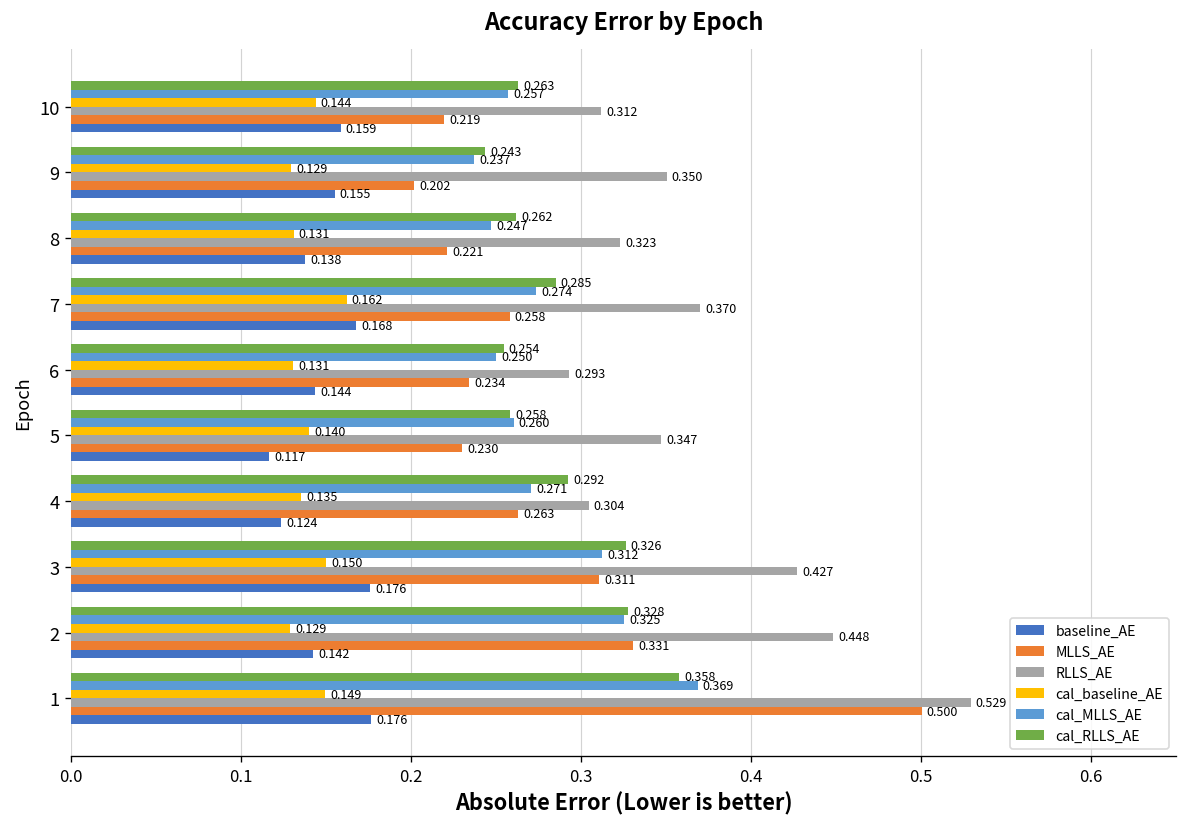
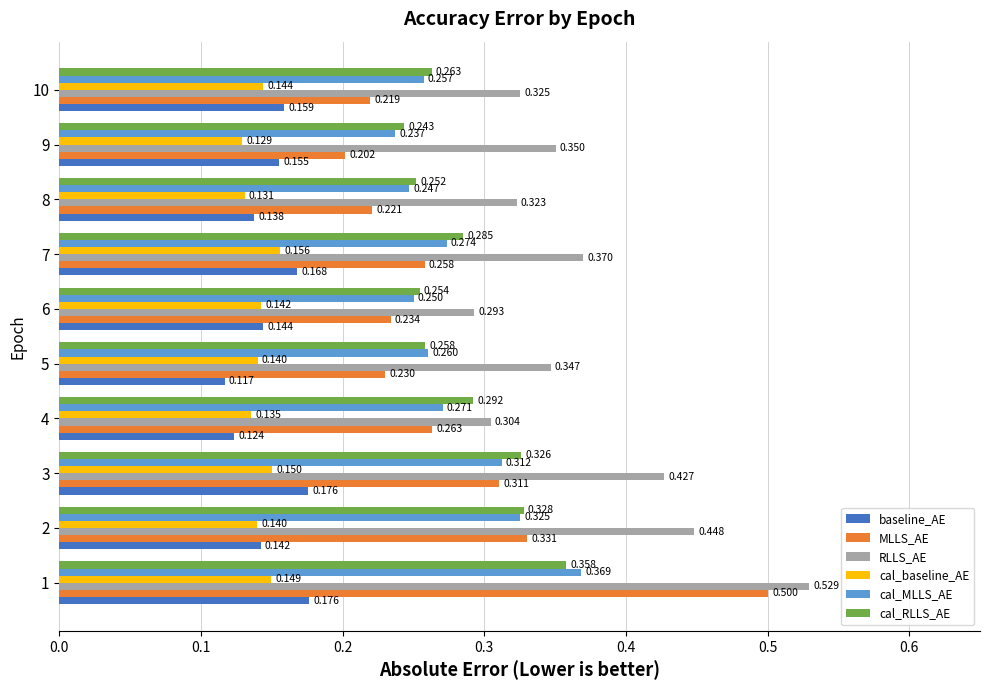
  {
    "MLLS_AE": {
      "10": 0.219,
      "9": 0.202,
      "8": 0.221,
      "7": 0.258,
      "6": 0.234,
      "5": 0.230,
      "4": 0.263,
      "3": 0.311,
      "2": 0.331,
      "1": 0.500
    },
    "RLLS_AE": {
-     "10": 0.312,
+     "10": 0.325,
      "9": 0.350,
      "8": 0.323,
      "7": 0.370,
      "6": 0.293,
      "5": 0.347,
      "4": 0.304,
      "3": 0.427,
      "2": 0.448,
      "1": 0.529
    },
    "cal_baseline_AE": {
      "10": 0.144,
      "9": 0.129,
      "8": 0.131,
-     "7": 0.162,
-     "6": 0.131,
+     "7": 0.156,
+     "6": 0.142,
      "5": 0.140,
      "4": 0.135,
      "3": 0.150,
-     "2": 0.129,
+     "2": 0.140,
      "1": 0.149
    },
    "cal_RLLS_AE": {
-     "8": 0.262,
+     "8": 0.252,
      "7": 0.285,
      "4": 0.292,
      "3": 0.326,
      "1": 0.358
    }
  }
